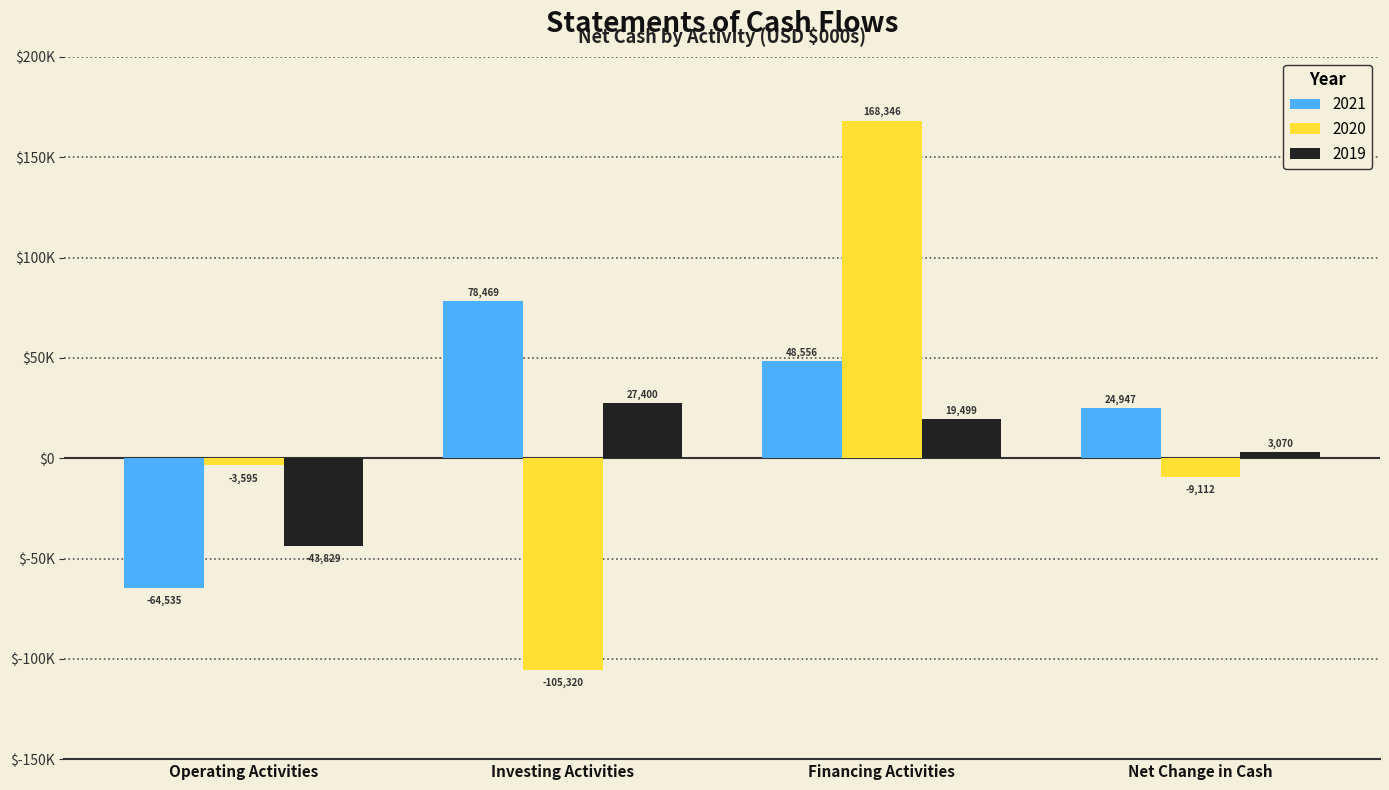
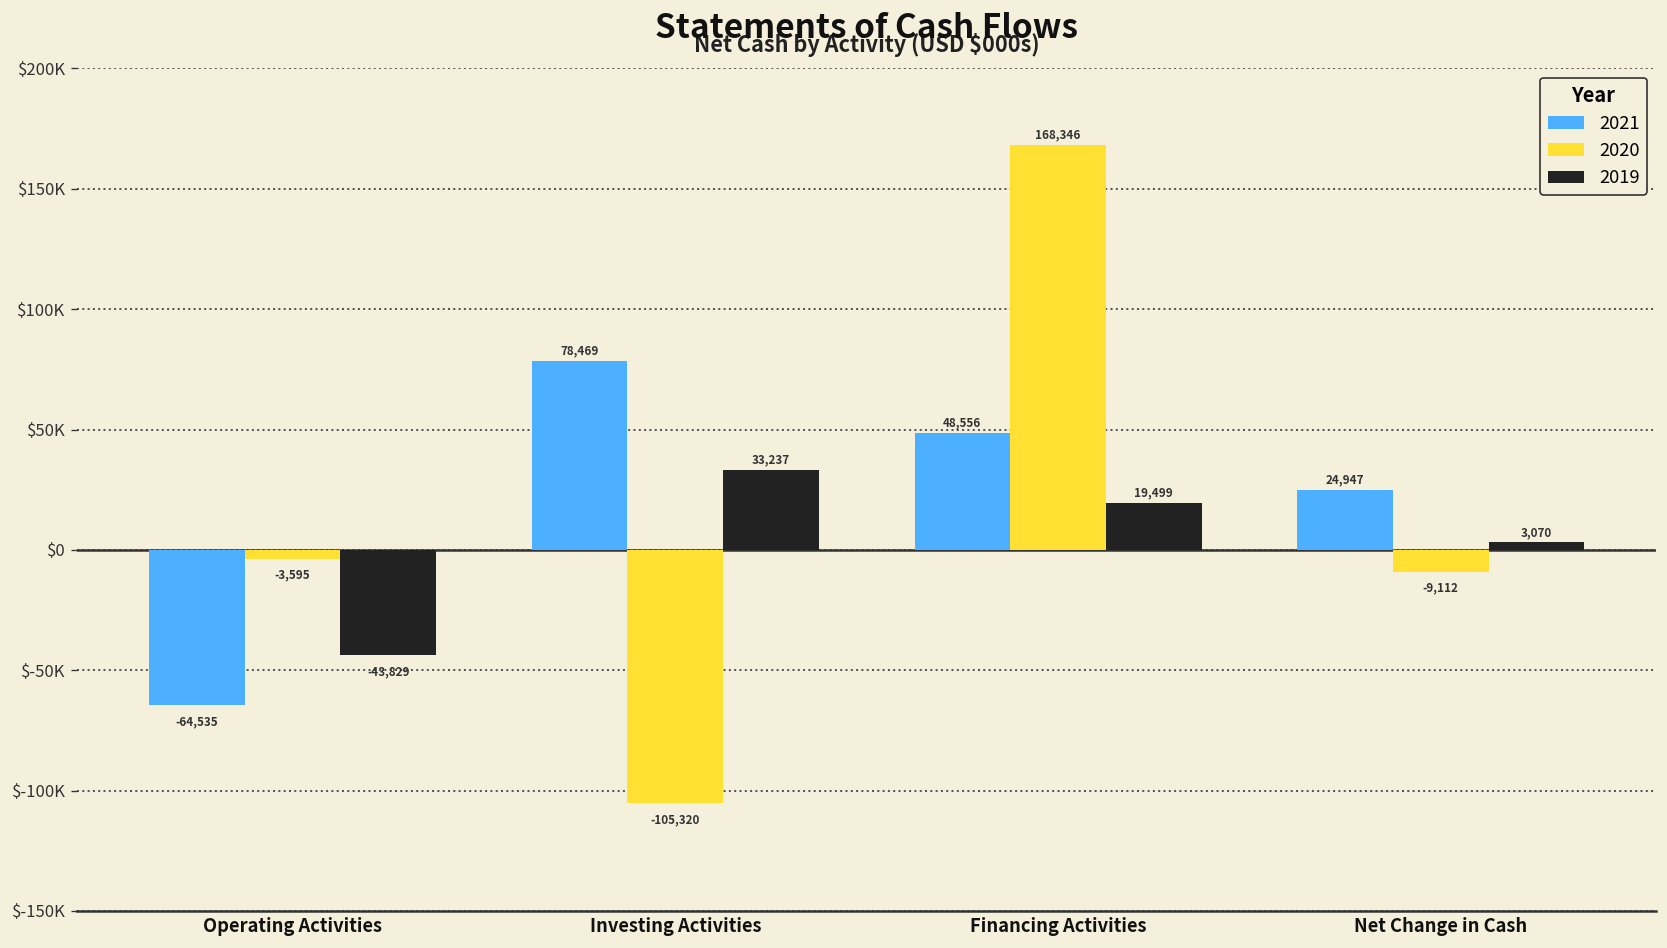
  {
    "2021": {
      "Operating Activities": "-64,535",
      "Investing Activities": "78,469",
      "Financing Activities": "48,556",
      "Net Change in Cash": "24,947"
    },
    "2020": {
      "Operating Activities": "-3,595",
      "Investing Activities": "-105,320",
      "Financing Activities": "168,346",
      "Net Change in Cash": "-9,112"
    },
    "2019": {
      "Operating Activities": "-43,829",
-     "Investing Activities": "27,400",
+     "Investing Activities": "33,237",
      "Financing Activities": "19,499",
      "Net Change in Cash": "3,070"
    }
  }
